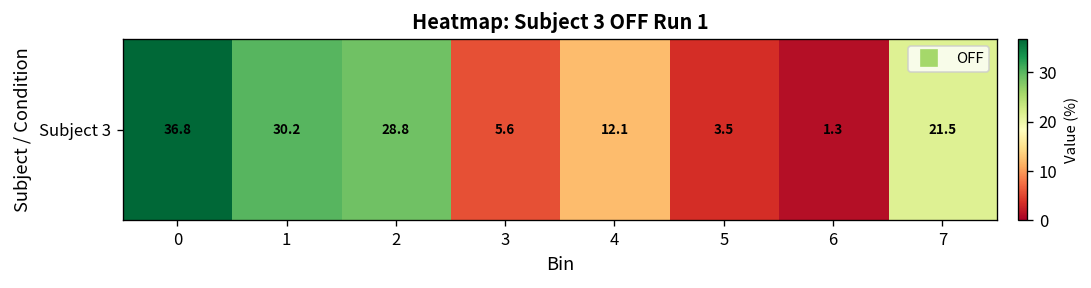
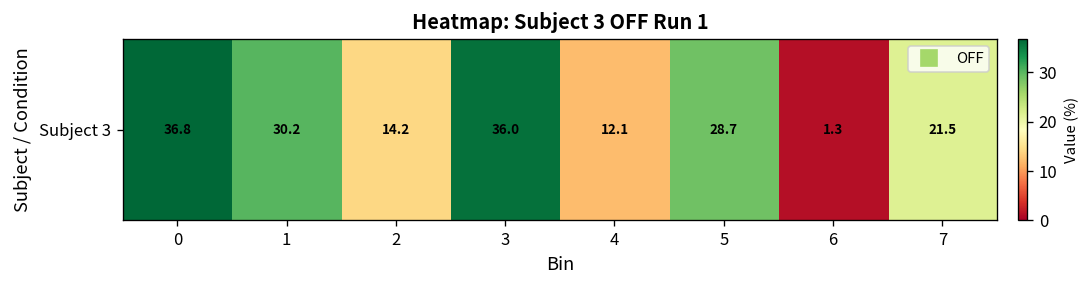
  {
    "Subject 3": {
      "0": 36.8,
      "1": 30.2,
-     "2": 28.8,
-     "3": 5.6,
+     "2": 14.2,
+     "3": 36.0,
      "4": 12.1,
-     "5": 3.5,
+     "5": 28.7,
      "6": 1.3,
      "7": 21.5
    }
  }
